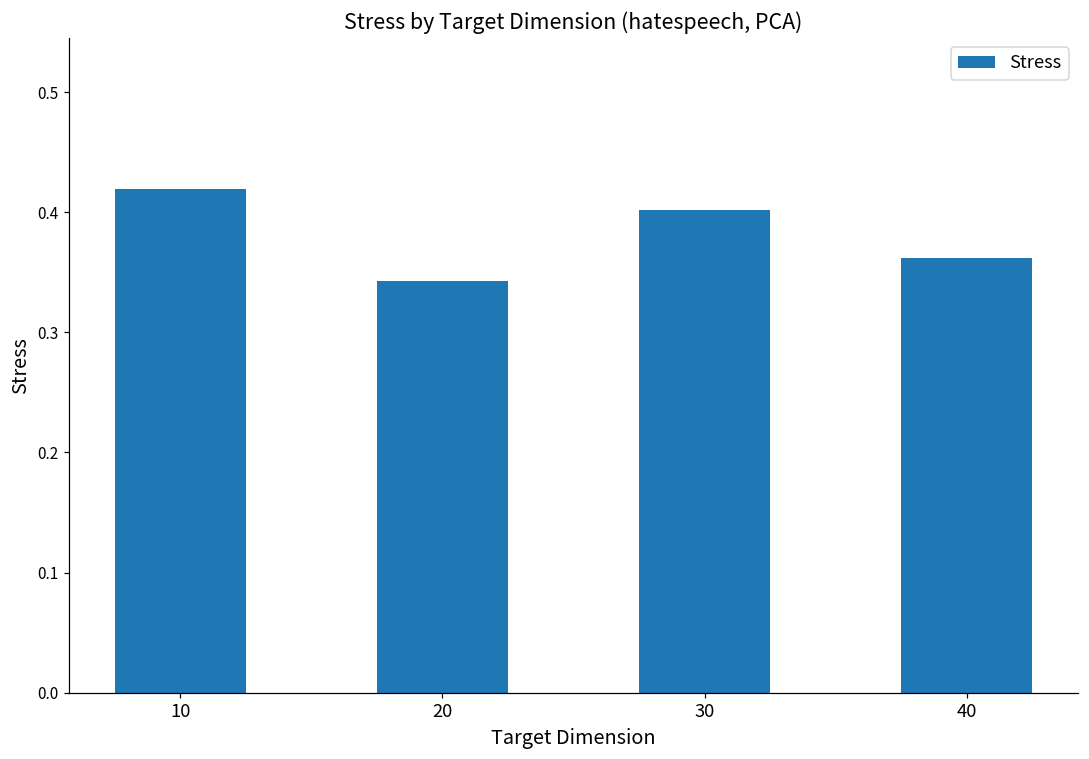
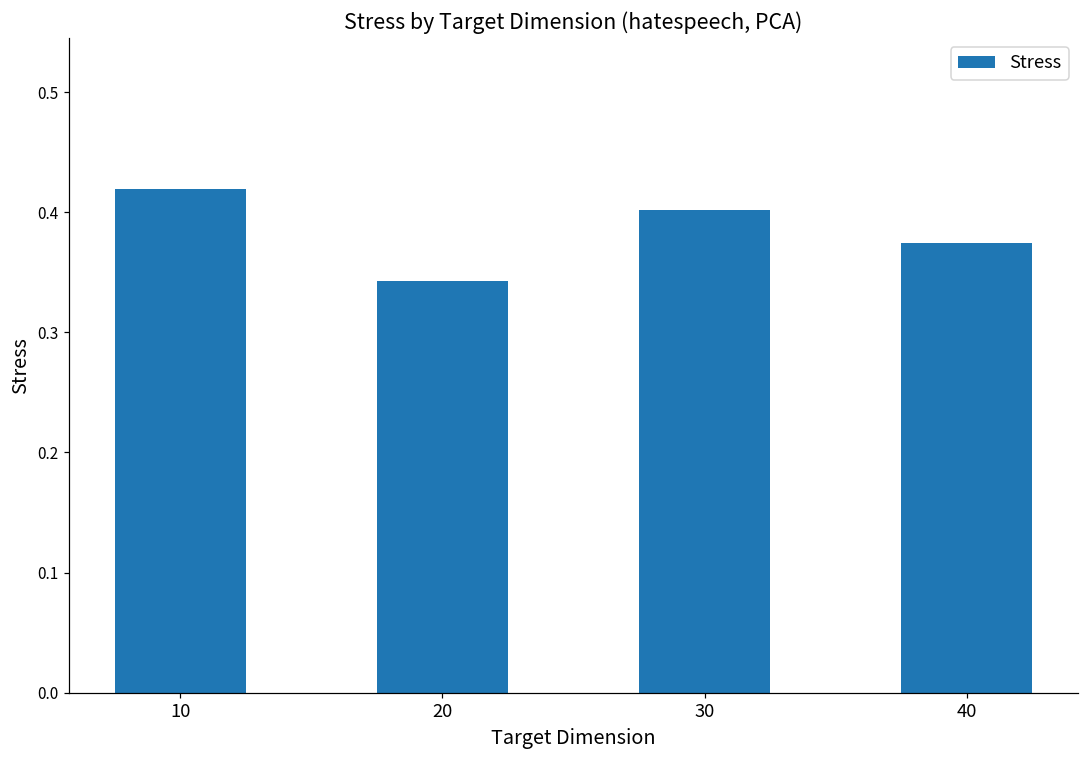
  {
    "10": 0.419,
    "20": 0.343,
    "30": 0.402,
-   "40": 0.362
+   "40": 0.374
  }
